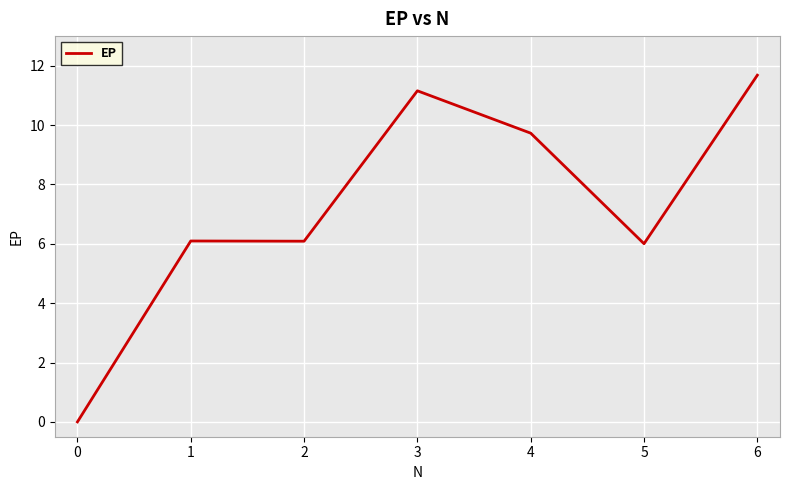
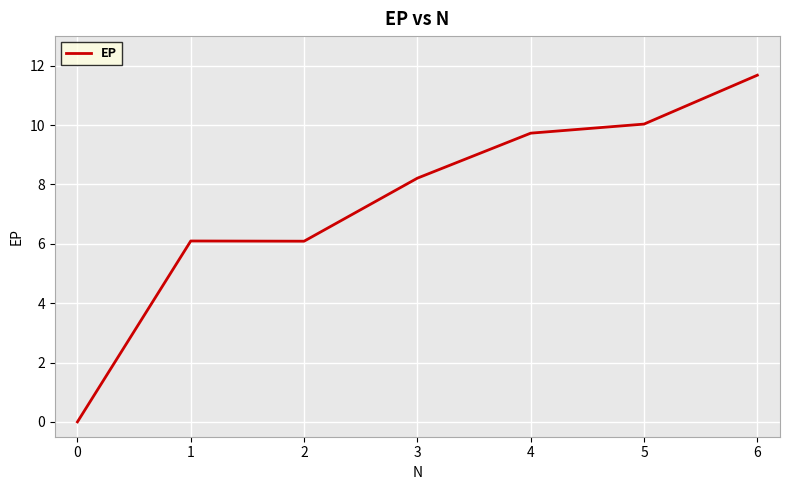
  {
    "0": 0.0,
    "1": 6.1,
    "2": 6.1,
-   "3": 11.2,
+   "3": 8.2,
    "4": 9.7,
-   "5": 6.0,
+   "5": 10.0,
    "6": 11.7
  }
